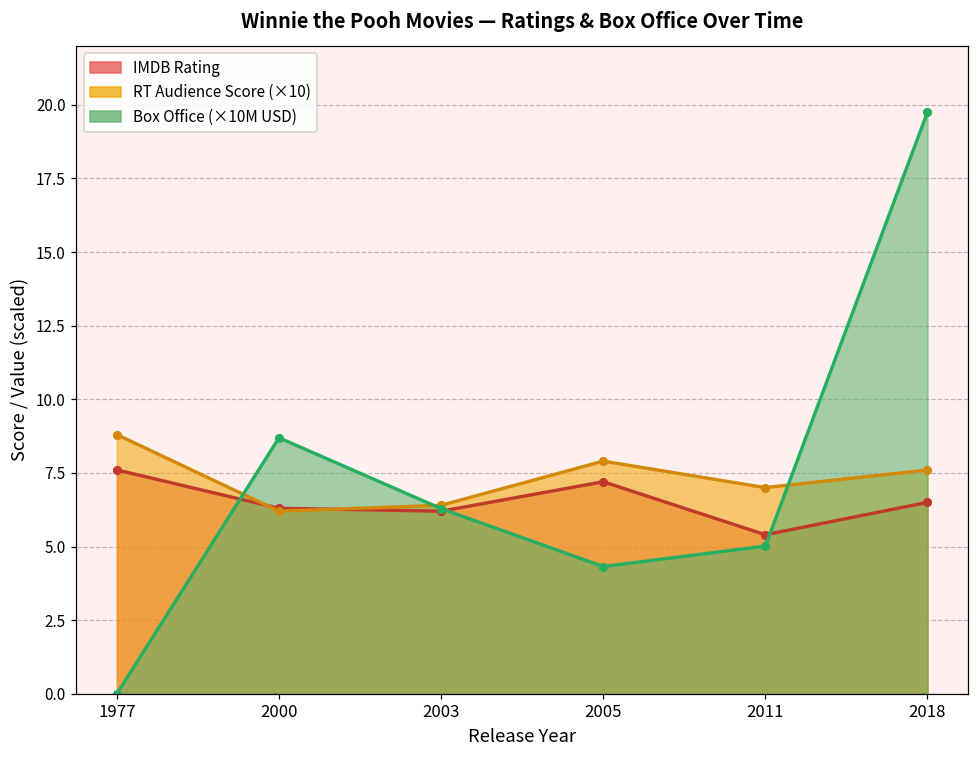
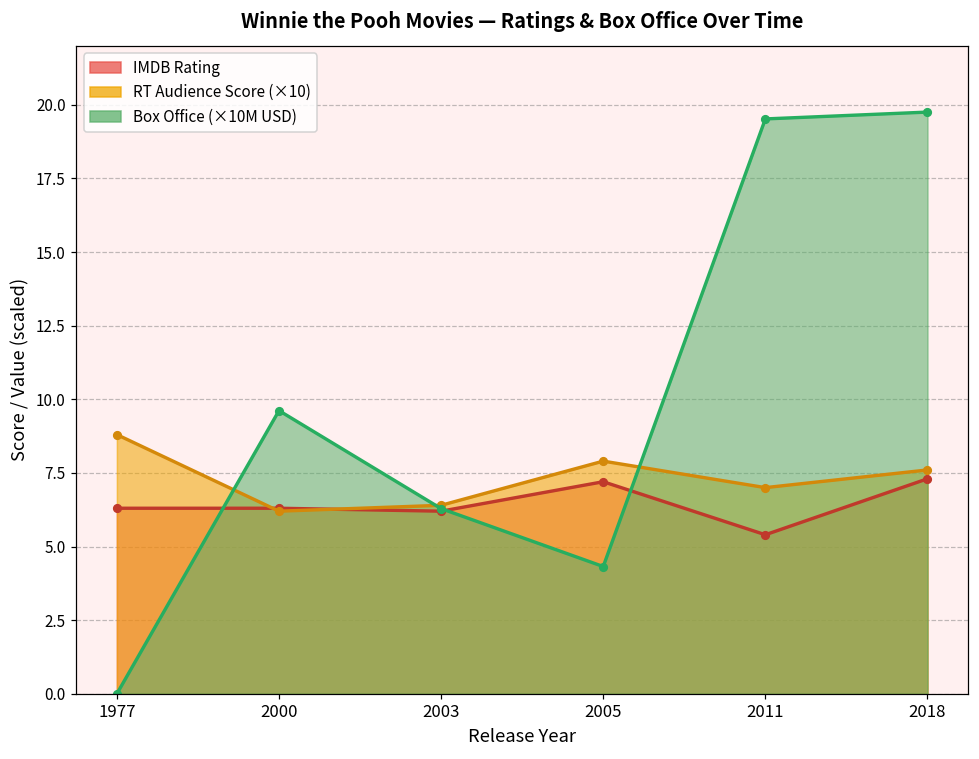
  {
    "IMDB Rating": {
-     "1977": 7.6,
+     "1977": 6.3,
      "2000": 6.3,
      "2005": 7.2,
      "2011": 5.4,
-     "2018": 6.5
+     "2018": 7.3
    },
    "RT Audience Score (×10)": {
      "1977": 8.8,
      "2000": 6.2,
      "2003": 6.4,
      "2005": 7.9,
      "2011": 7.0,
      "2018": 7.6
    },
    "Box Office (×10M USD)": {
      "1977": 0.0,
-     "2000": 8.7,
+     "2000": 9.6,
      "2005": 4.3,
-     "2011": 5.0,
+     "2011": 19.5,
      "2018": 19.8
    }
  }
